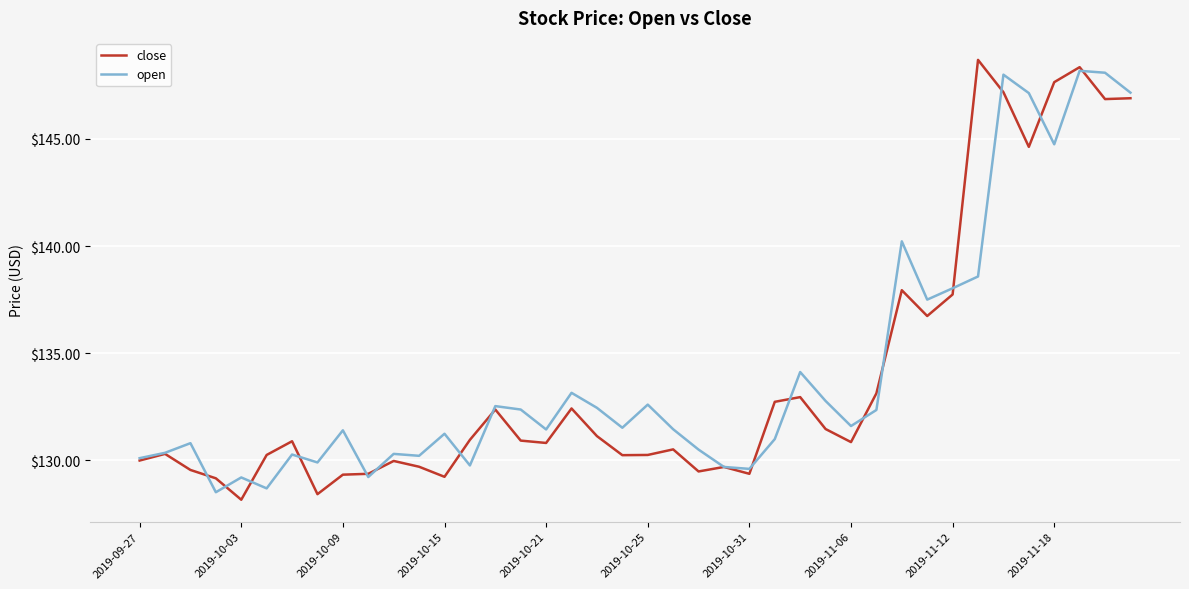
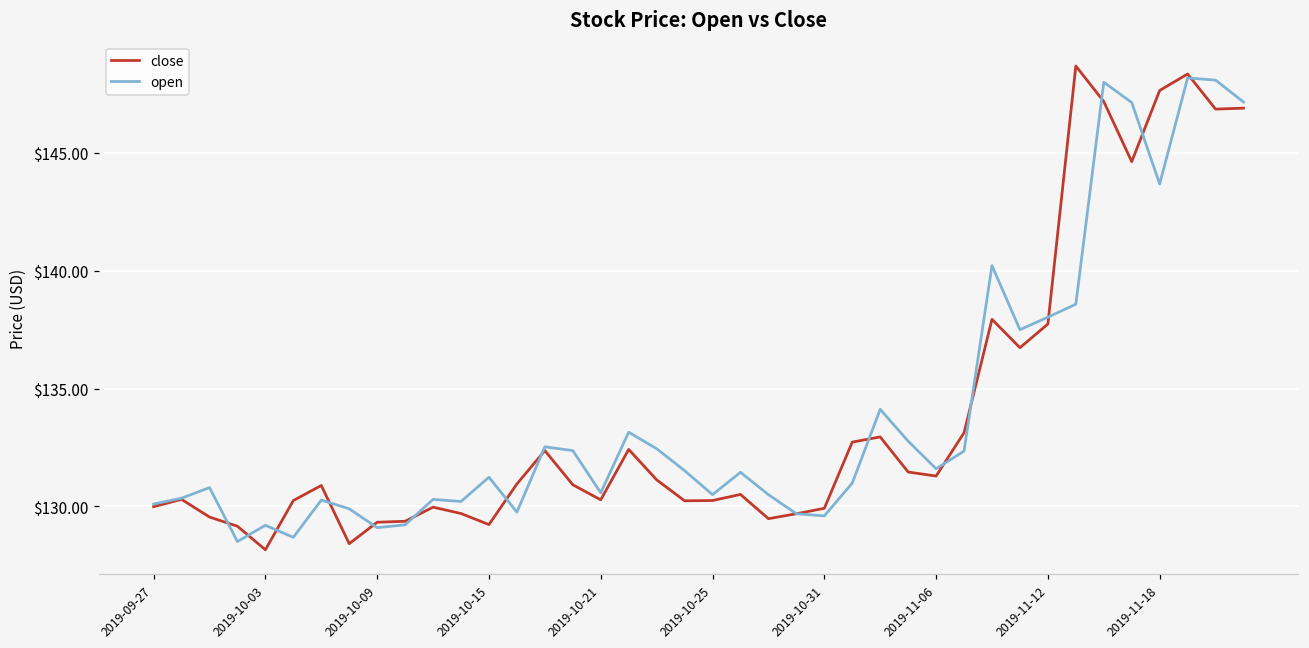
  {
    "close": {
      "2019-10-03": "$128.2",
      "2019-10-09": "$129.3",
      "2019-10-15": "$129.2",
-     "2019-10-21": "$130.8",
+     "2019-10-21": "$130.3",
      "2019-10-25": "$130.3",
-     "2019-10-31": "$129.4",
-     "2019-11-06": "$130.9",
+     "2019-10-31": "$129.9",
+     "2019-11-06": "$131.3",
      "2019-11-12": "$137.7",
      "2019-11-18": "$147.7"
    },
    "open": {
      "2019-10-03": "$129.2",
-     "2019-10-09": "$131.4",
+     "2019-10-09": "$129.1",
      "2019-10-15": "$131.2",
-     "2019-10-21": "$131.4",
-     "2019-10-25": "$132.6",
+     "2019-10-21": "$130.6",
+     "2019-10-25": "$130.5",
      "2019-10-31": "$129.6",
      "2019-11-06": "$131.6",
      "2019-11-12": "$138.0",
-     "2019-11-18": "$144.8"
+     "2019-11-18": "$143.7"
    }
  }
